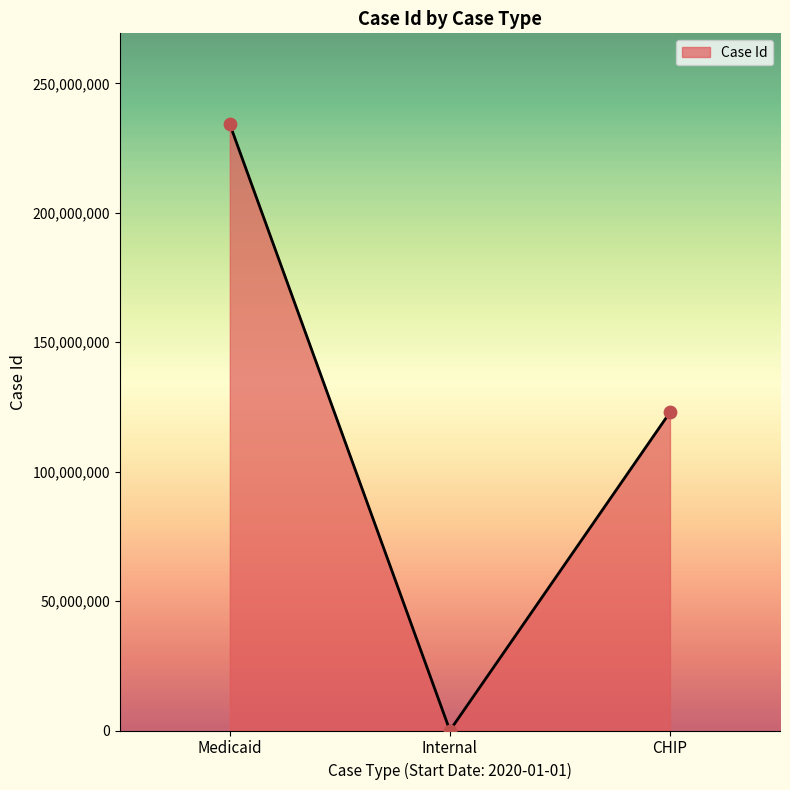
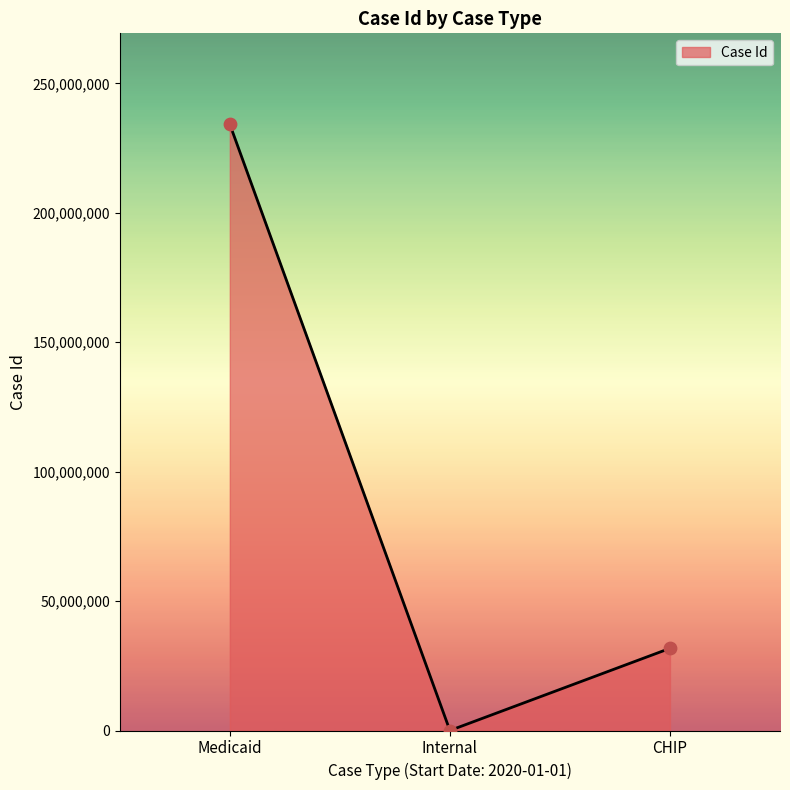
  {
    "Medicaid": "234,000,000",
    "Internal": "0",
-   "CHIP": "123,000,000"
+   "CHIP": "32,000,000"
  }
